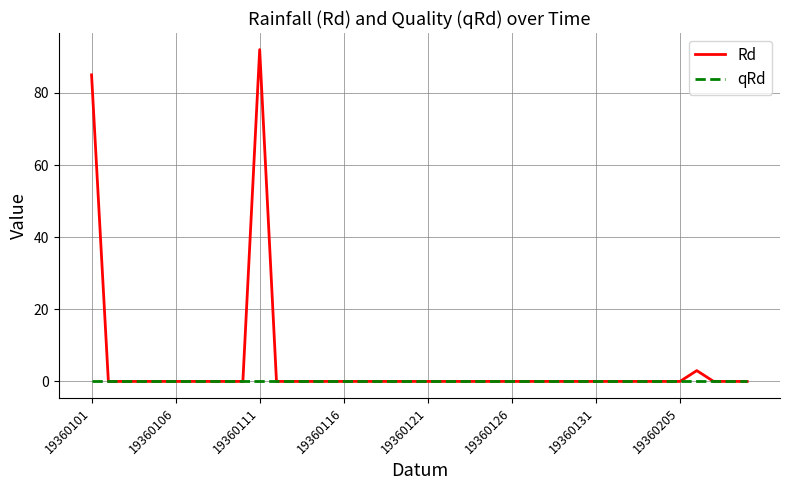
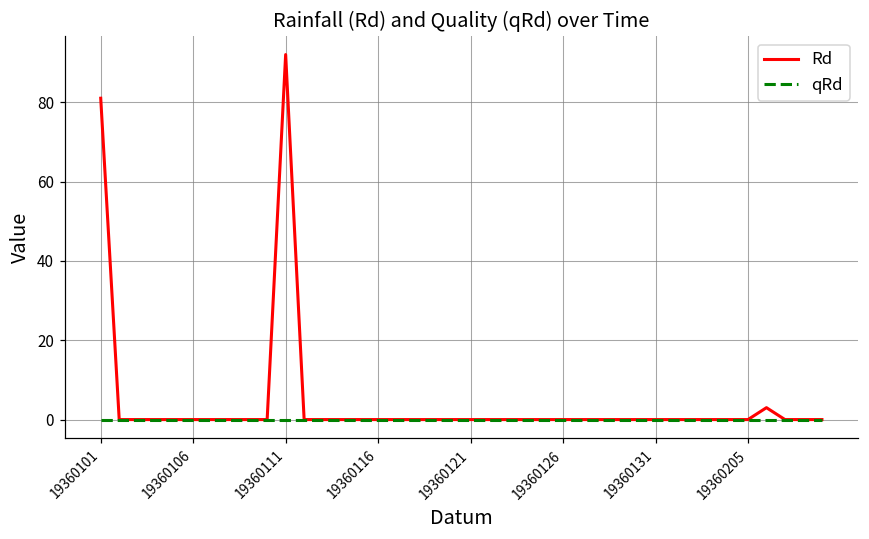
  {
    "Rd": {
-     "19360101": 85,
+     "19360101": 81,
      "19360111": 92
    },
    "qRd": {
      "19360101": 0,
      "19360111": 0
    }
  }
